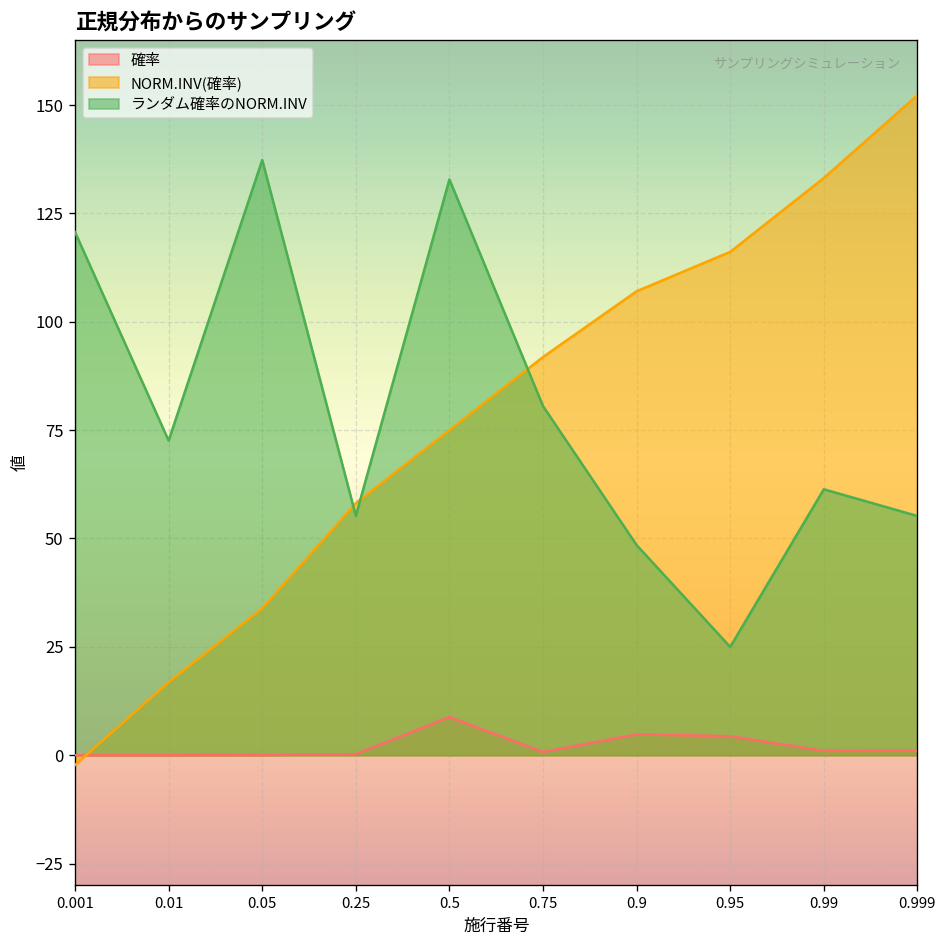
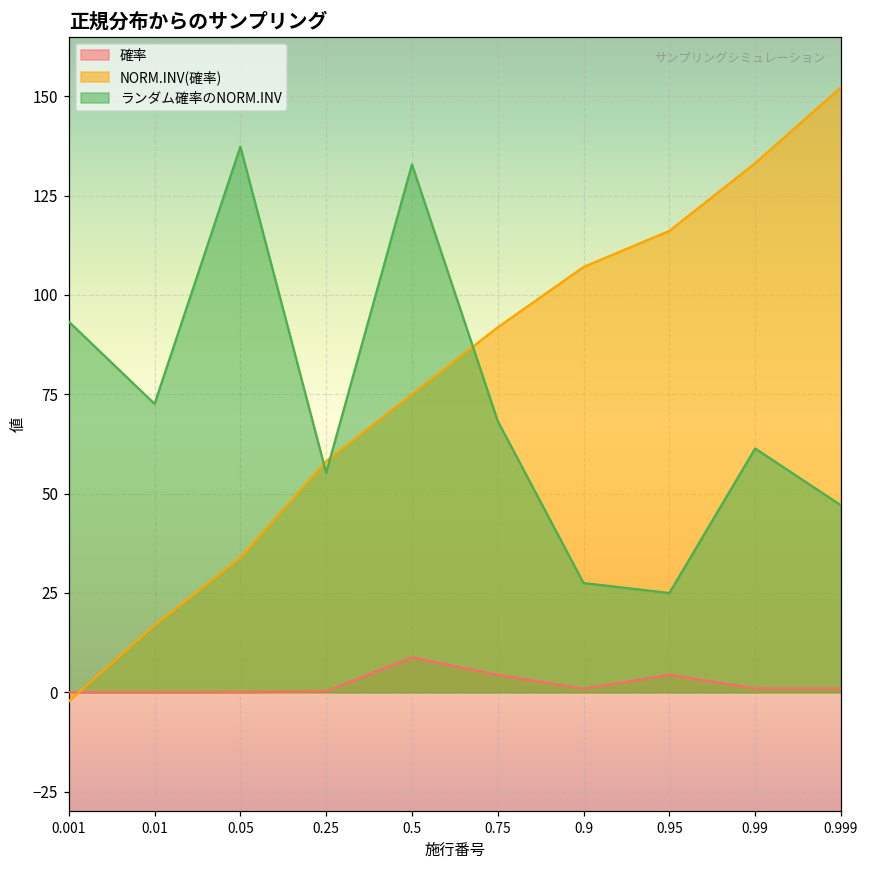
  {
    "確率": {
      "0.01": 0,
      "0.05": 0,
      "0.25": 0,
      "0.5": 9,
-     "0.75": 1,
-     "0.9": 5,
+     "0.75": 4,
+     "0.9": 1,
      "0.95": 4,
      "0.99": 1,
      "0.999": 1
    },
    "ランダム確率のNORM.INV": {
-     "0.001": 121,
+     "0.001": 93,
      "0.01": 73,
      "0.05": 137,
      "0.25": 55,
      "0.5": 133,
-     "0.75": 81,
-     "0.9": 48,
+     "0.75": 68,
+     "0.9": 27,
      "0.95": 25,
      "0.99": 61,
-     "0.999": 55
+     "0.999": 47
    }
  }
